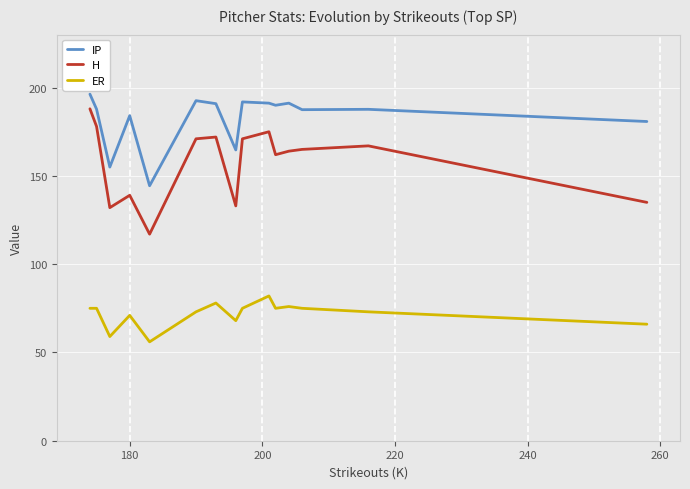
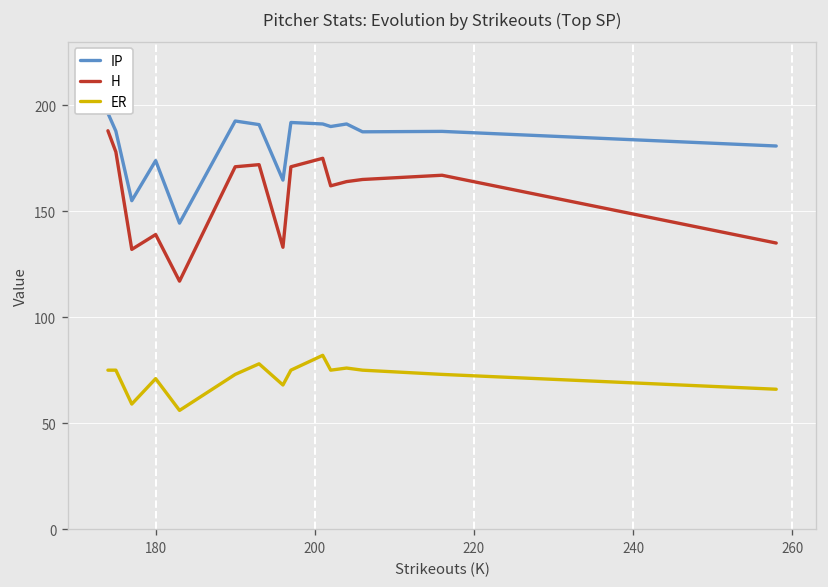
  {
    "IP": {
-     "180": 184
+     "180": 174
    },
    "H": {
      "180": 139
    },
    "ER": {
      "180": 71
    }
  }
